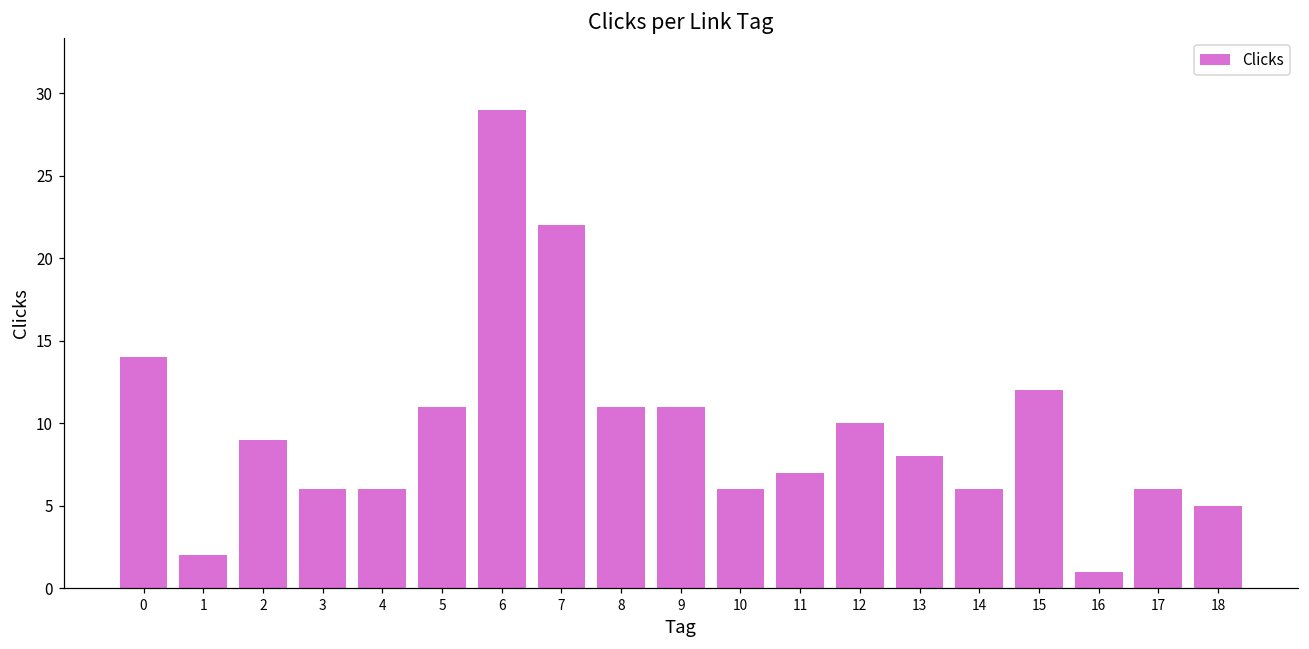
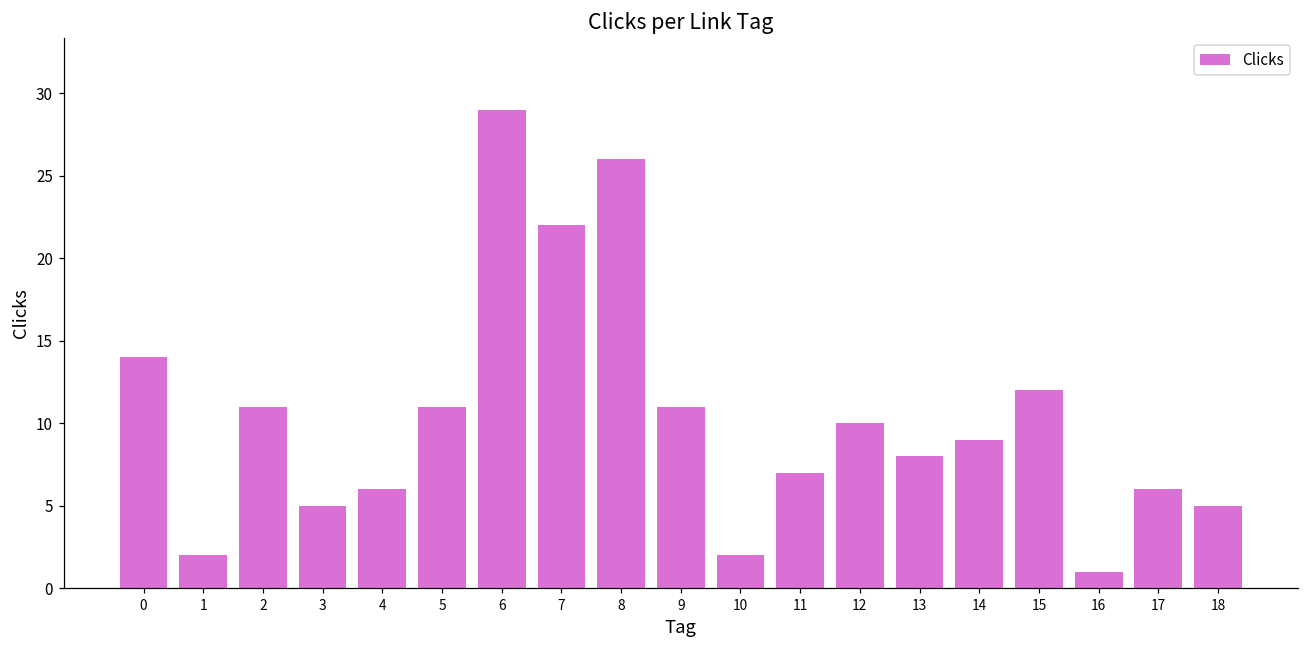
  {
    "0": 14,
    "1": 2,
-   "2": 9,
-   "3": 6,
+   "2": 11,
+   "3": 5,
    "4": 6,
    "5": 11,
    "6": 29,
    "7": 22,
-   "8": 11,
+   "8": 26,
    "9": 11,
-   "10": 6,
+   "10": 2,
    "11": 7,
    "12": 10,
    "13": 8,
-   "14": 6,
+   "14": 9,
    "15": 12,
    "16": 1,
    "17": 6,
    "18": 5
  }
